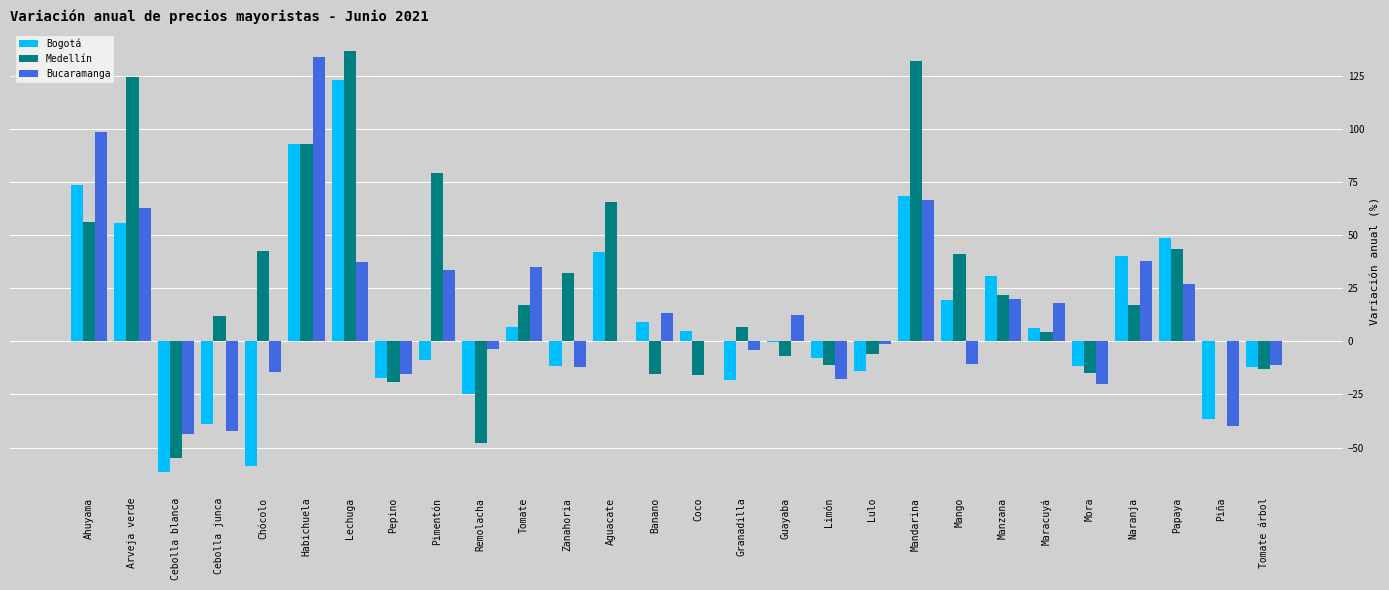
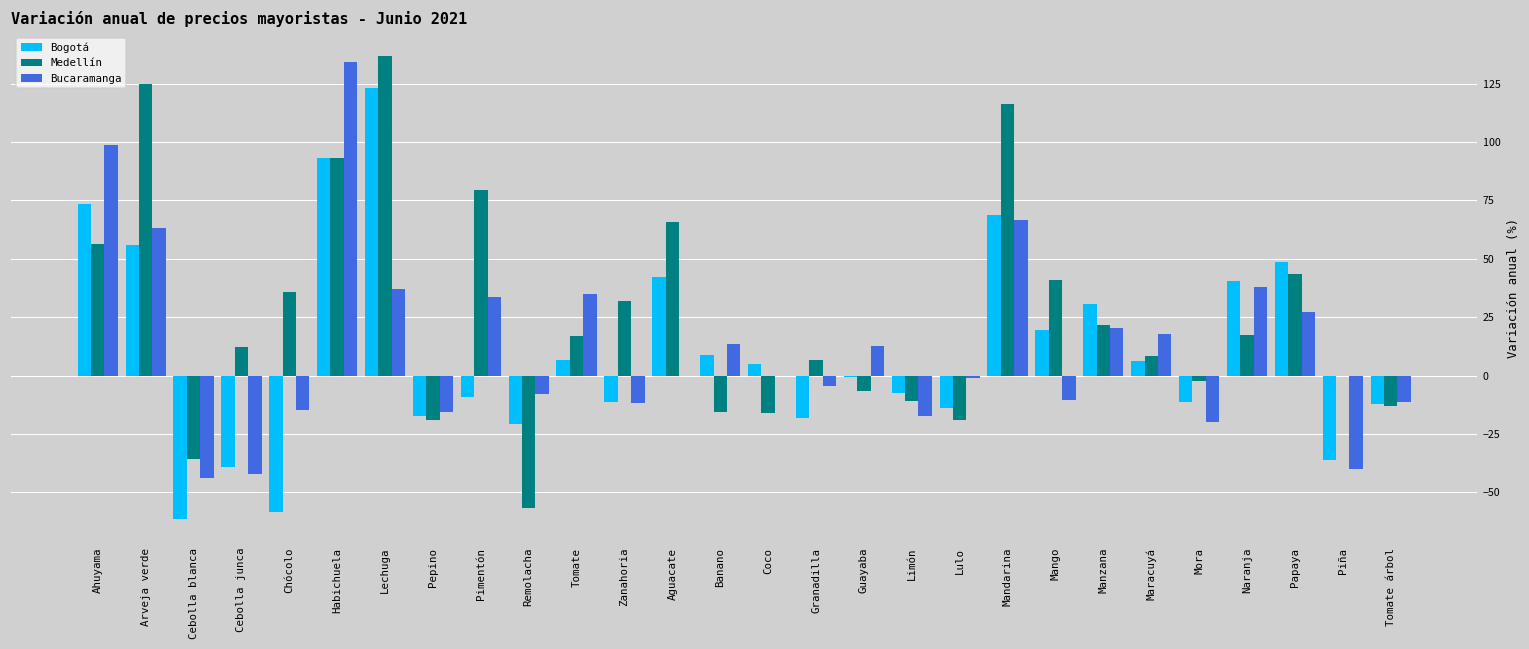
  {
    "Bogotá": {
      "Ahuyama": 74,
      "Arveja verde": 56,
      "Cebolla blanca": -61,
      "Cebolla junca": -39,
      "Chócolo": -59,
      "Habichuela": 93,
      "Lechuga": 123,
      "Pepino": -17,
      "Pimentón": -9,
-     "Remolacha": -25,
+     "Remolacha": -21,
      "Tomate": 7,
      "Zanahoria": -11,
      "Aguacate": 42,
      "Banano": 9,
      "Coco": 5,
      "Granadilla": -18,
      "Limón": -8,
      "Lulo": -14,
      "Mandarina": 69,
      "Mango": 19,
      "Manzana": 31,
      "Maracuyá": 6,
      "Mora": -11,
      "Naranja": 40,
      "Papaya": 49,
      "Piña": -36,
      "Tomate árbol": -12
    },
    "Medellín": {
      "Ahuyama": 56,
      "Arveja verde": 125,
-     "Cebolla blanca": -55,
+     "Cebolla blanca": -36,
      "Cebolla junca": 12,
-     "Chócolo": 42,
+     "Chócolo": 36,
      "Habichuela": 93,
      "Lechuga": 137,
      "Pepino": -19,
      "Pimentón": 80,
-     "Remolacha": -48,
+     "Remolacha": -57,
      "Tomate": 17,
      "Zanahoria": 32,
      "Aguacate": 66,
      "Banano": -16,
      "Coco": -16,
      "Granadilla": 7,
      "Guayaba": -7,
      "Limón": -11,
-     "Lulo": -6,
-     "Mandarina": 132,
+     "Lulo": -19,
+     "Mandarina": 116,
      "Mango": 41,
      "Manzana": 22,
-     "Maracuyá": 5,
-     "Mora": -15,
+     "Maracuyá": 9,
+     "Mora": -2,
      "Naranja": 17,
      "Papaya": 43,
      "Piña": 0,
      "Tomate árbol": -13
    },
    "Bucaramanga": {
      "Ahuyama": 99,
      "Arveja verde": 63,
      "Cebolla blanca": -44,
      "Cebolla junca": -42,
      "Chócolo": -15,
      "Habichuela": 134,
      "Lechuga": 37,
      "Pepino": -16,
      "Pimentón": 34,
-     "Remolacha": -4,
+     "Remolacha": -8,
      "Tomate": 35,
      "Zanahoria": -12,
      "Aguacate": 0,
      "Banano": 13,
      "Coco": 0,
      "Granadilla": -4,
      "Guayaba": 13,
      "Limón": -18,
      "Mandarina": 67,
      "Mango": -11,
      "Manzana": 20,
      "Maracuyá": 18,
      "Mora": -20,
      "Naranja": 38,
      "Papaya": 27,
      "Piña": -40,
      "Tomate árbol": -11
    }
  }
